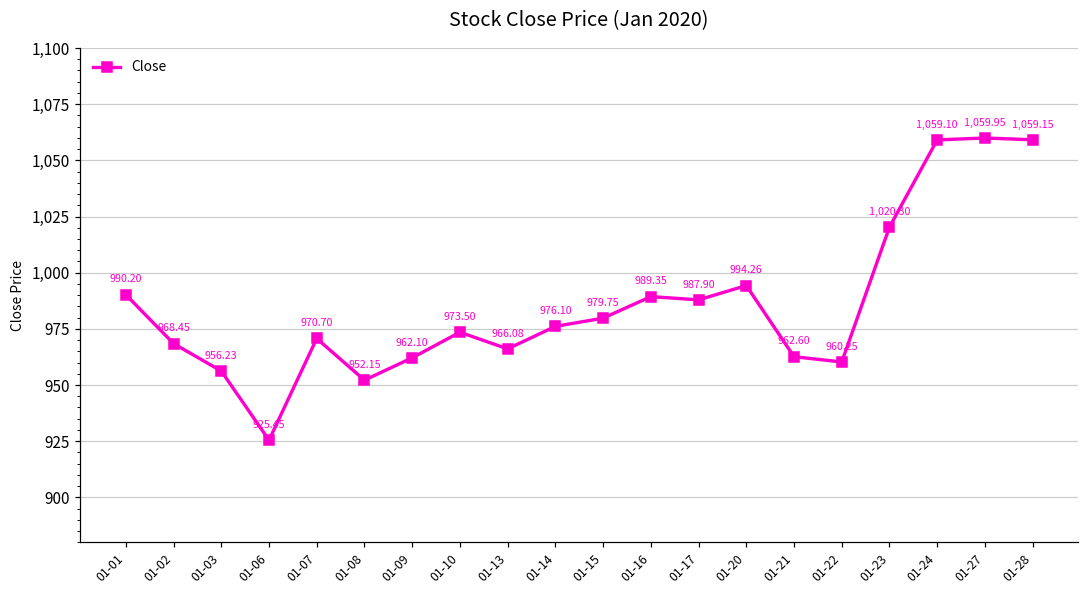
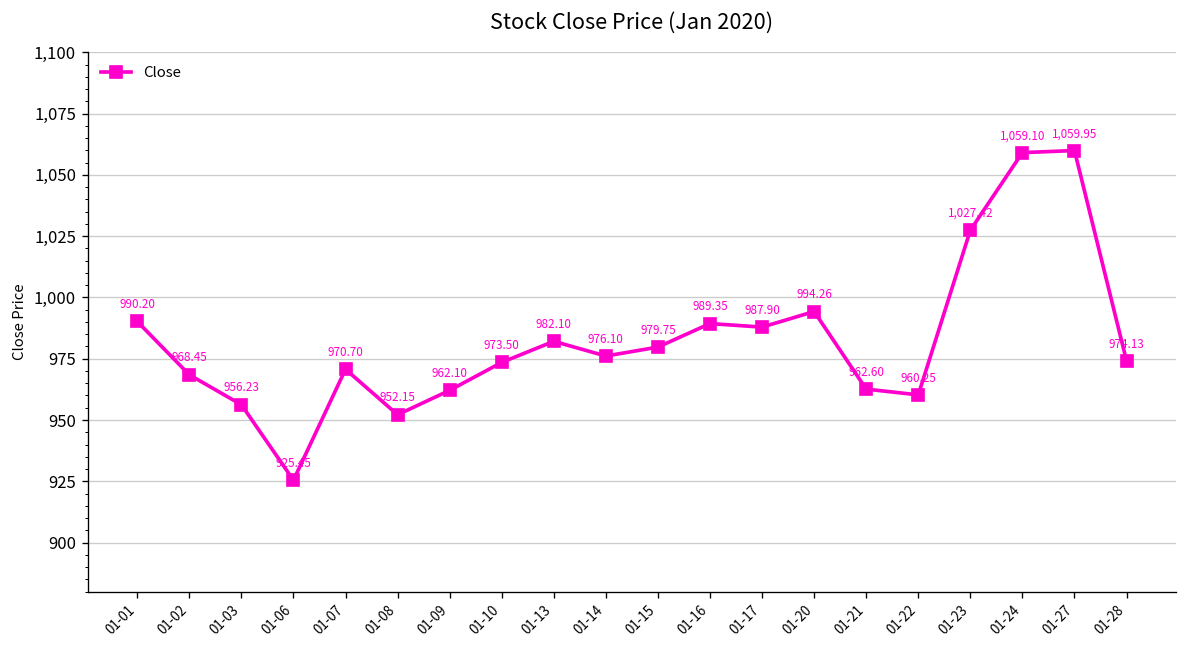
  {
    "01-01": "990.20",
    "01-02": "968.45",
    "01-03": "956.23",
    "01-06": "925.45",
    "01-07": "970.70",
    "01-08": "952.15",
    "01-09": "962.10",
    "01-10": "973.50",
-   "01-13": "966.08",
+   "01-13": "982.10",
    "01-14": "976.10",
    "01-15": "979.75",
    "01-16": "989.35",
    "01-17": "987.90",
    "01-20": "994.26",
    "01-21": "962.60",
    "01-22": "960.25",
-   "01-23": "1,020.30",
+   "01-23": "1,027.42",
    "01-24": "1,059.10",
    "01-27": "1,059.95",
-   "01-28": "1,059.15"
+   "01-28": "974.13"
  }
